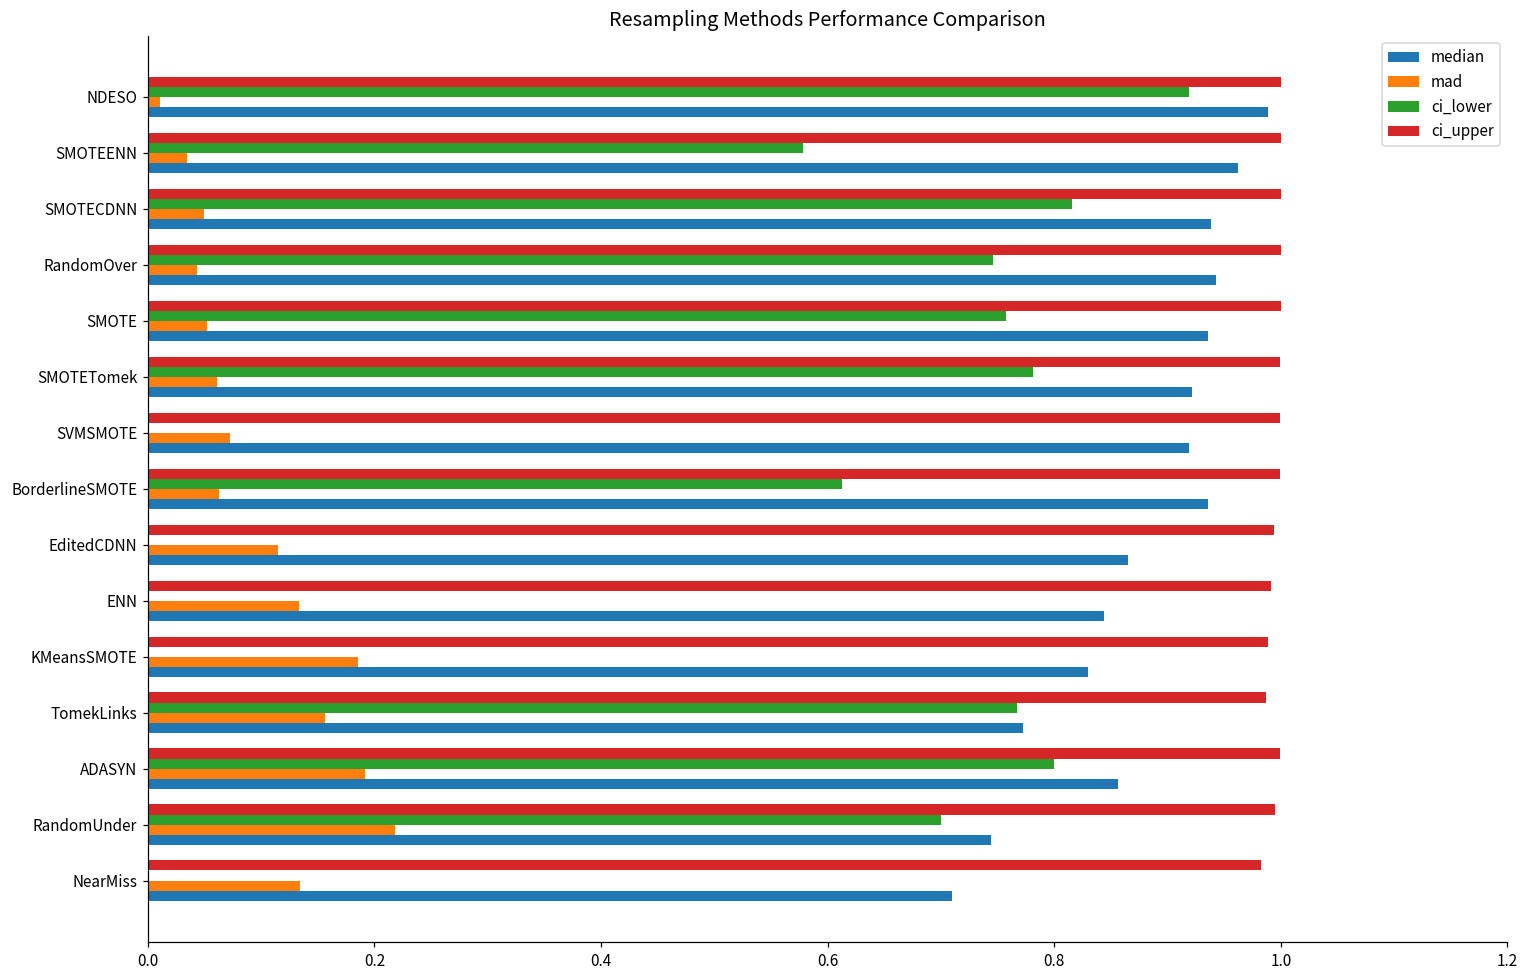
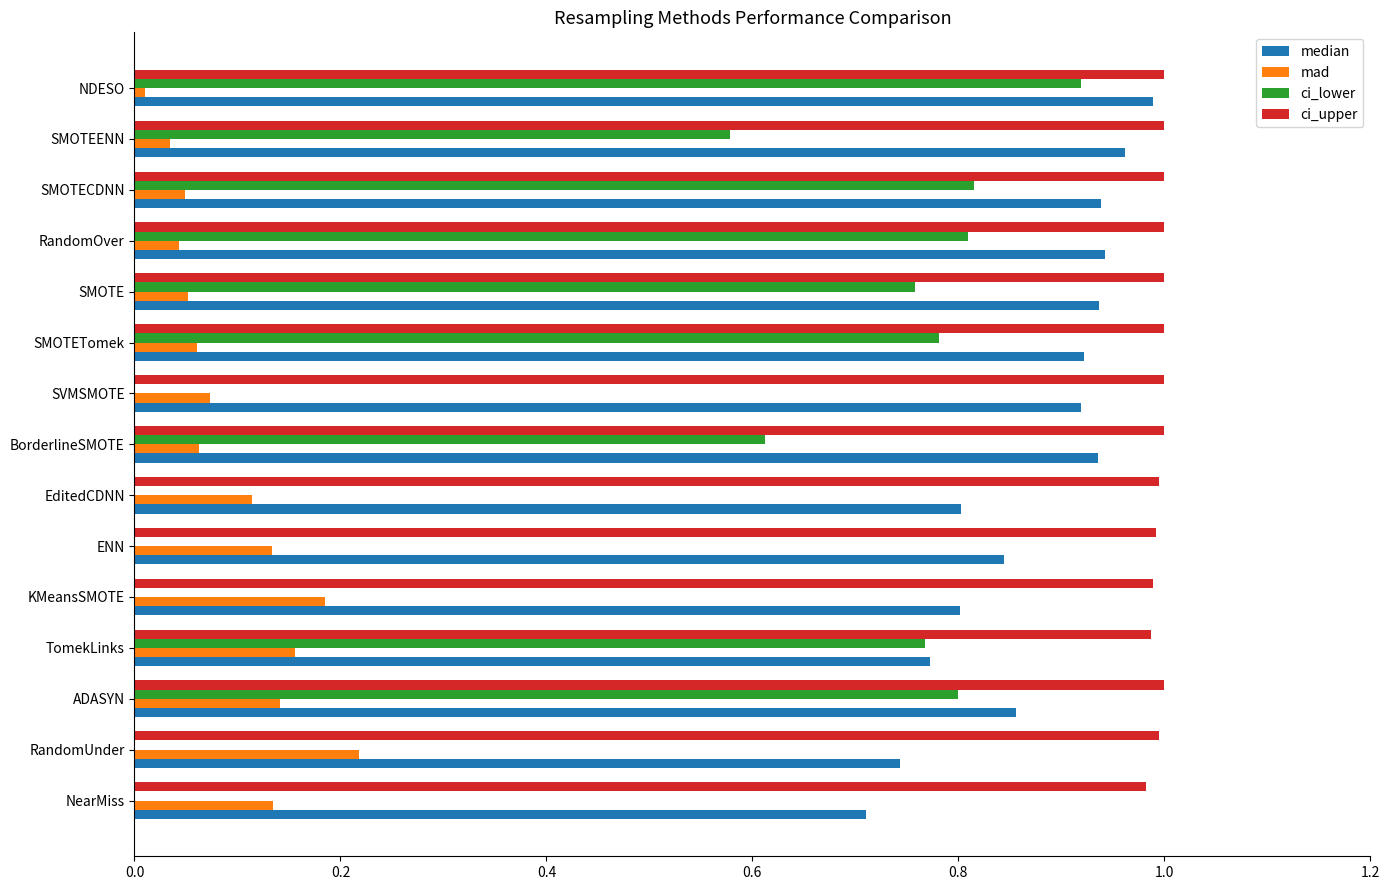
  {
    "median": {
      "NDESO": 0.989,
      "SMOTEENN": 0.962,
      "SMOTECDNN": 0.938,
      "RandomOver": 0.942,
      "SMOTE": 0.936,
      "SMOTETomek": 0.922,
      "SVMSMOTE": 0.919,
      "BorderlineSMOTE": 0.936,
-     "EditedCDNN": 0.865,
+     "EditedCDNN": 0.802,
      "ENN": 0.844,
-     "KMeansSMOTE": 0.829,
+     "KMeansSMOTE": 0.801,
      "TomekLinks": 0.773,
      "ADASYN": 0.856,
      "RandomUnder": 0.744,
      "NearMiss": 0.710
    },
    "mad": {
      "NDESO": 0.011,
      "SMOTEENN": 0.034,
      "SMOTECDNN": 0.049,
      "RandomOver": 0.044,
      "SMOTE": 0.052,
      "SMOTETomek": 0.061,
      "SVMSMOTE": 0.073,
      "BorderlineSMOTE": 0.062,
      "EditedCDNN": 0.114,
      "ENN": 0.133,
      "KMeansSMOTE": 0.185,
      "TomekLinks": 0.156,
-     "ADASYN": 0.192,
+     "ADASYN": 0.141,
      "RandomUnder": 0.218,
      "NearMiss": 0.135
    },
    "ci_lower": {
      "NDESO": 0.919,
      "SMOTEENN": 0.578,
      "SMOTECDNN": 0.815,
-     "RandomOver": 0.746,
+     "RandomOver": 0.810,
      "SMOTE": 0.758,
      "SMOTETomek": 0.781,
      "SVMSMOTE": 0.000,
      "BorderlineSMOTE": 0.612,
      "EditedCDNN": 0.000,
      "ENN": 0.000,
      "KMeansSMOTE": 0.000,
      "TomekLinks": 0.767,
      "ADASYN": 0.800,
-     "RandomUnder": 0.7,
+     "RandomUnder": 0.0,
      "NearMiss": 0.000
    },
    "ci_upper": {
      "NDESO": 1.000,
      "SMOTEENN": 1.000,
      "SMOTECDNN": 1.000,
      "RandomOver": 1.000,
      "SMOTE": 1.000,
      "SMOTETomek": 1.000,
      "SVMSMOTE": 1.000,
      "BorderlineSMOTE": 1.000,
      "EditedCDNN": 0.994,
      "ENN": 0.992,
      "KMeansSMOTE": 0.989,
      "TomekLinks": 0.987,
      "ADASYN": 1.000,
      "RandomUnder": 0.995,
      "NearMiss": 0.982
    }
  }
